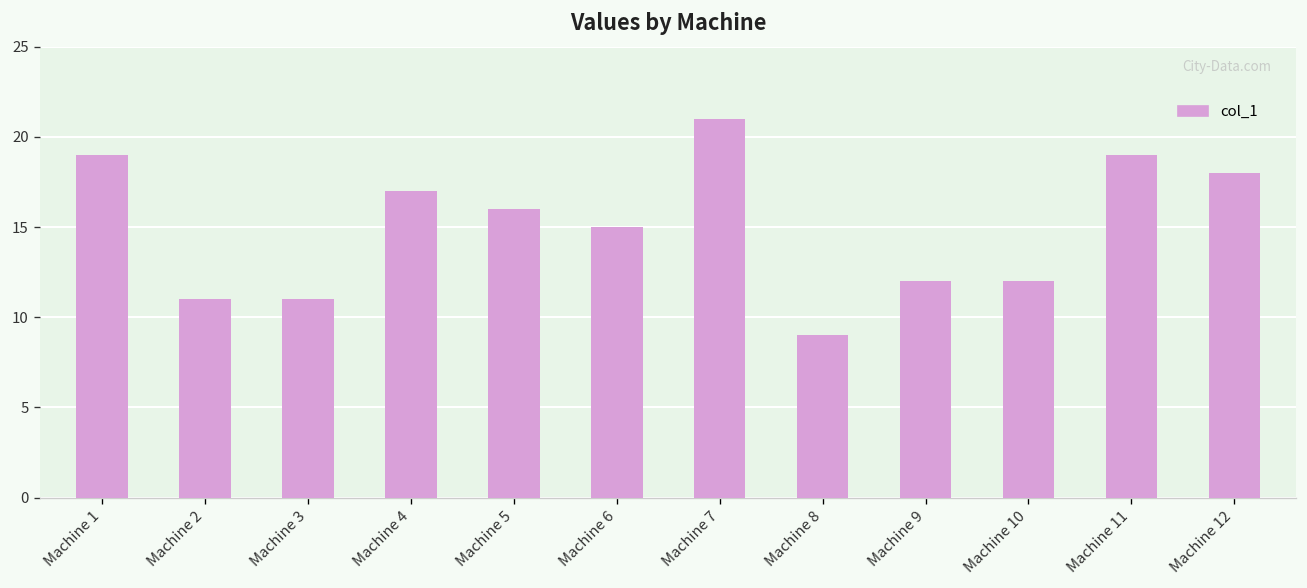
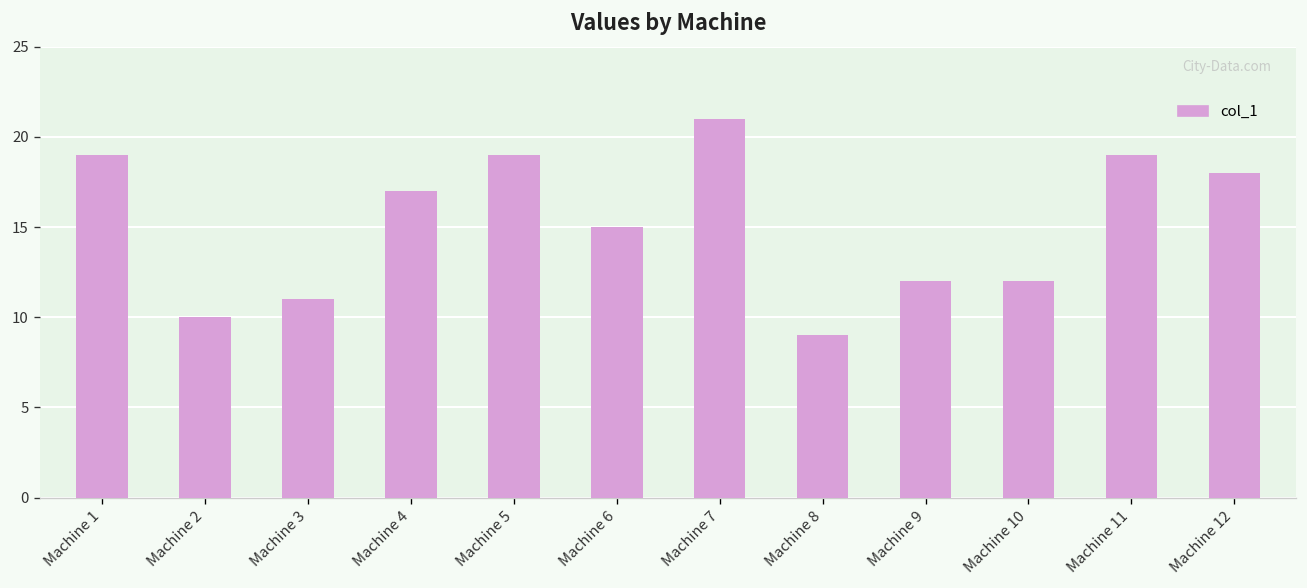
  {
    "Machine 1": 19,
-   "Machine 2": 11,
+   "Machine 2": 10,
    "Machine 3": 11,
    "Machine 4": 17,
-   "Machine 5": 16,
+   "Machine 5": 19,
    "Machine 6": 15,
    "Machine 7": 21,
    "Machine 8": 9,
    "Machine 9": 12,
    "Machine 10": 12,
    "Machine 11": 19,
    "Machine 12": 18
  }
